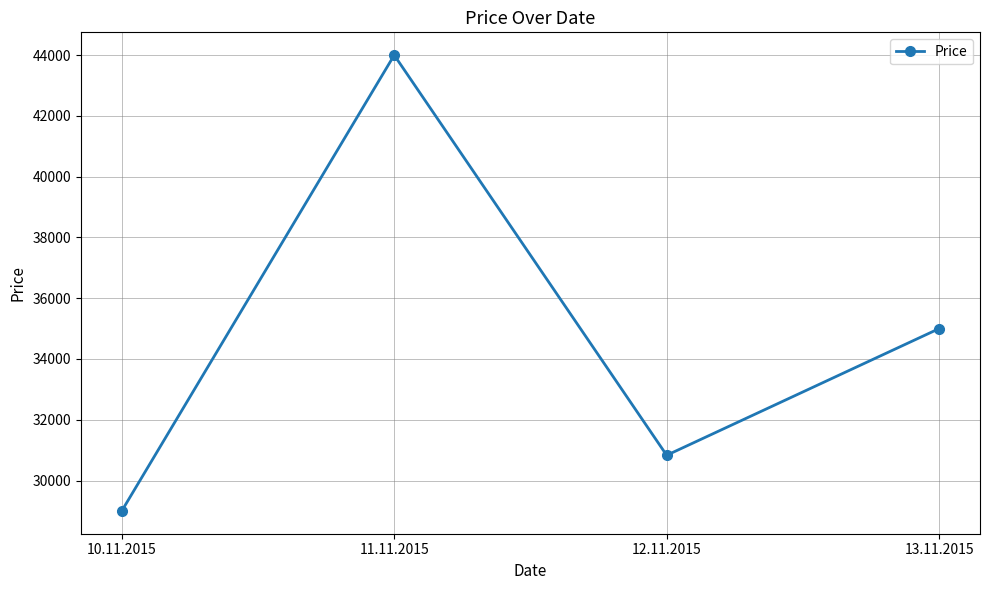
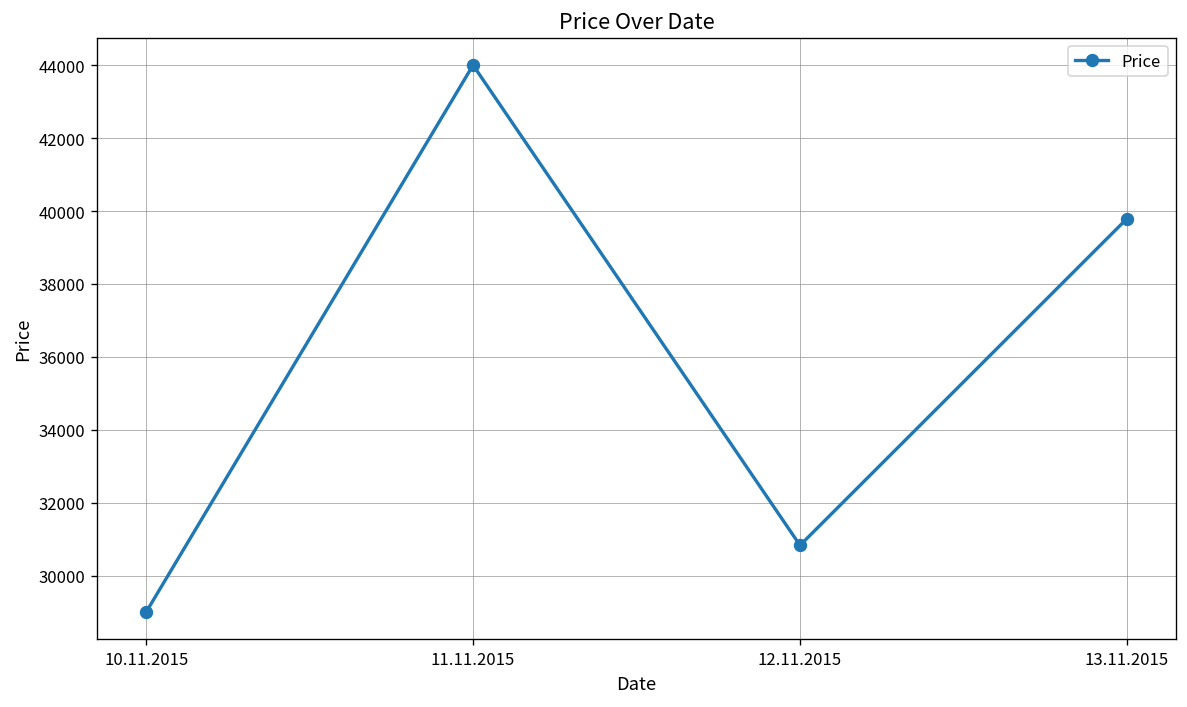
  {
    "10.11.2015": 29000,
    "11.11.2015": 44000,
    "12.11.2015": 30800,
-   "13.11.2015": 35000
+   "13.11.2015": 39800
  }
